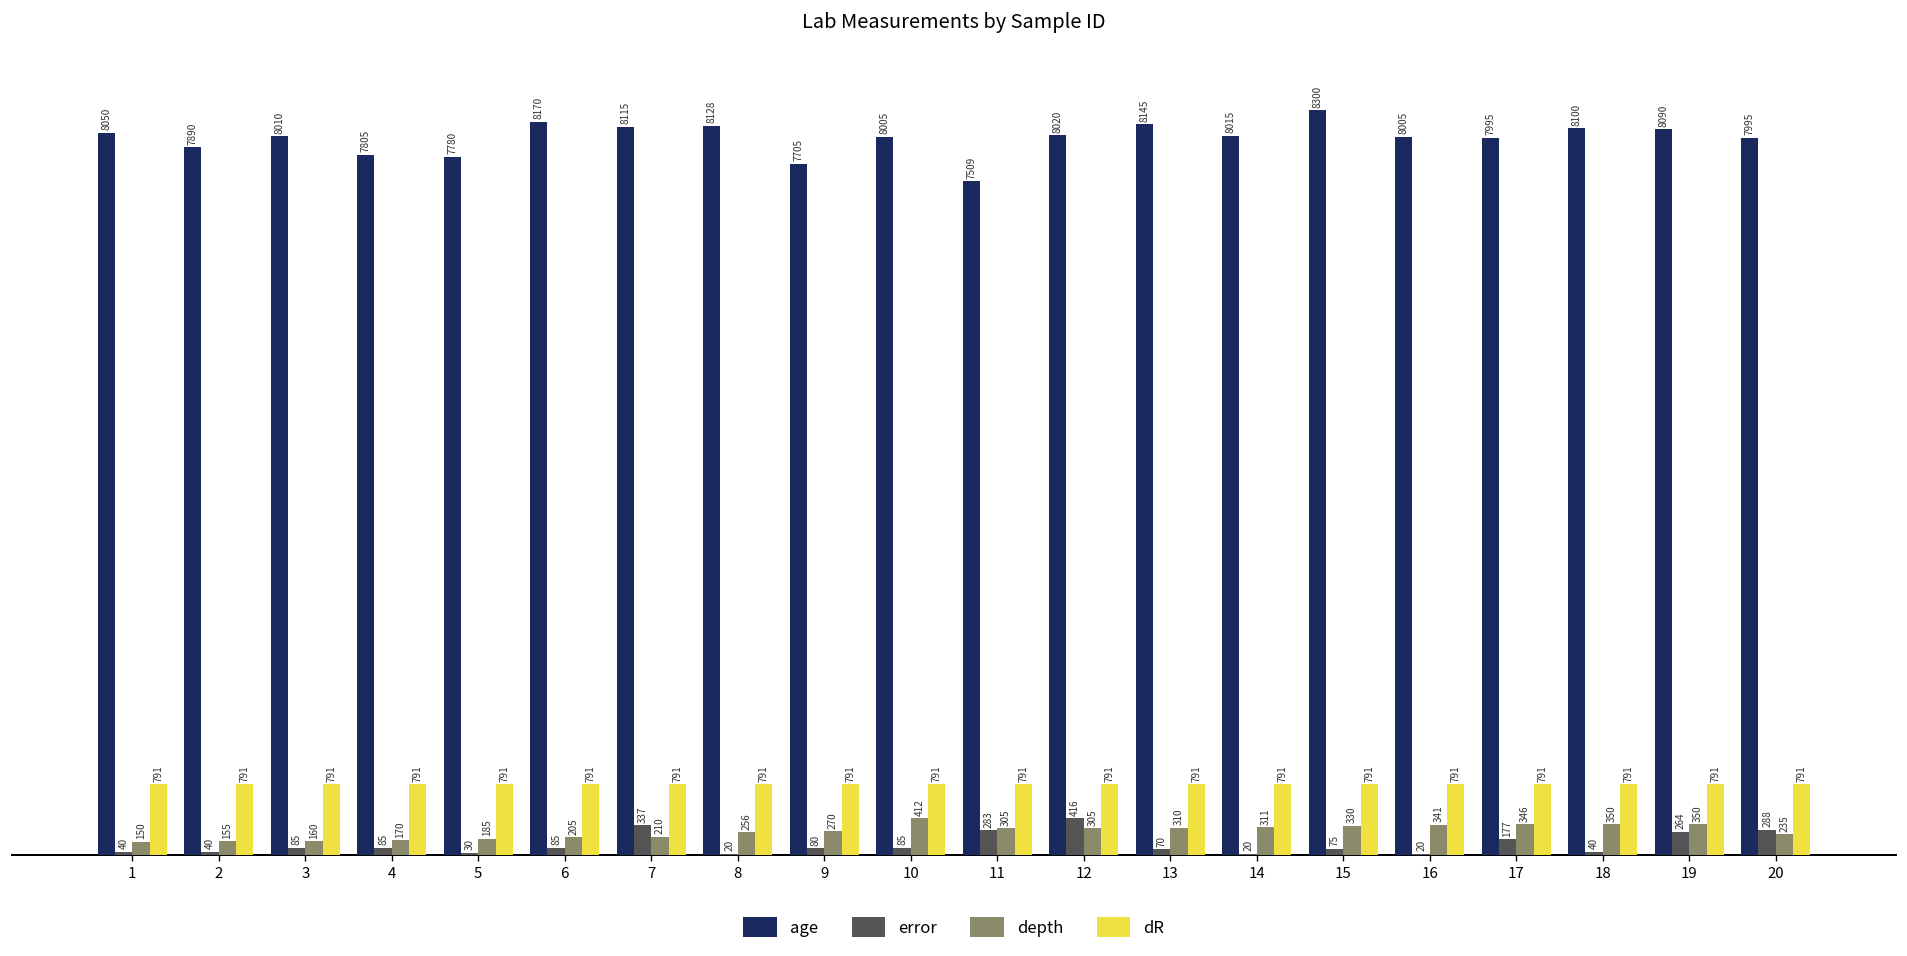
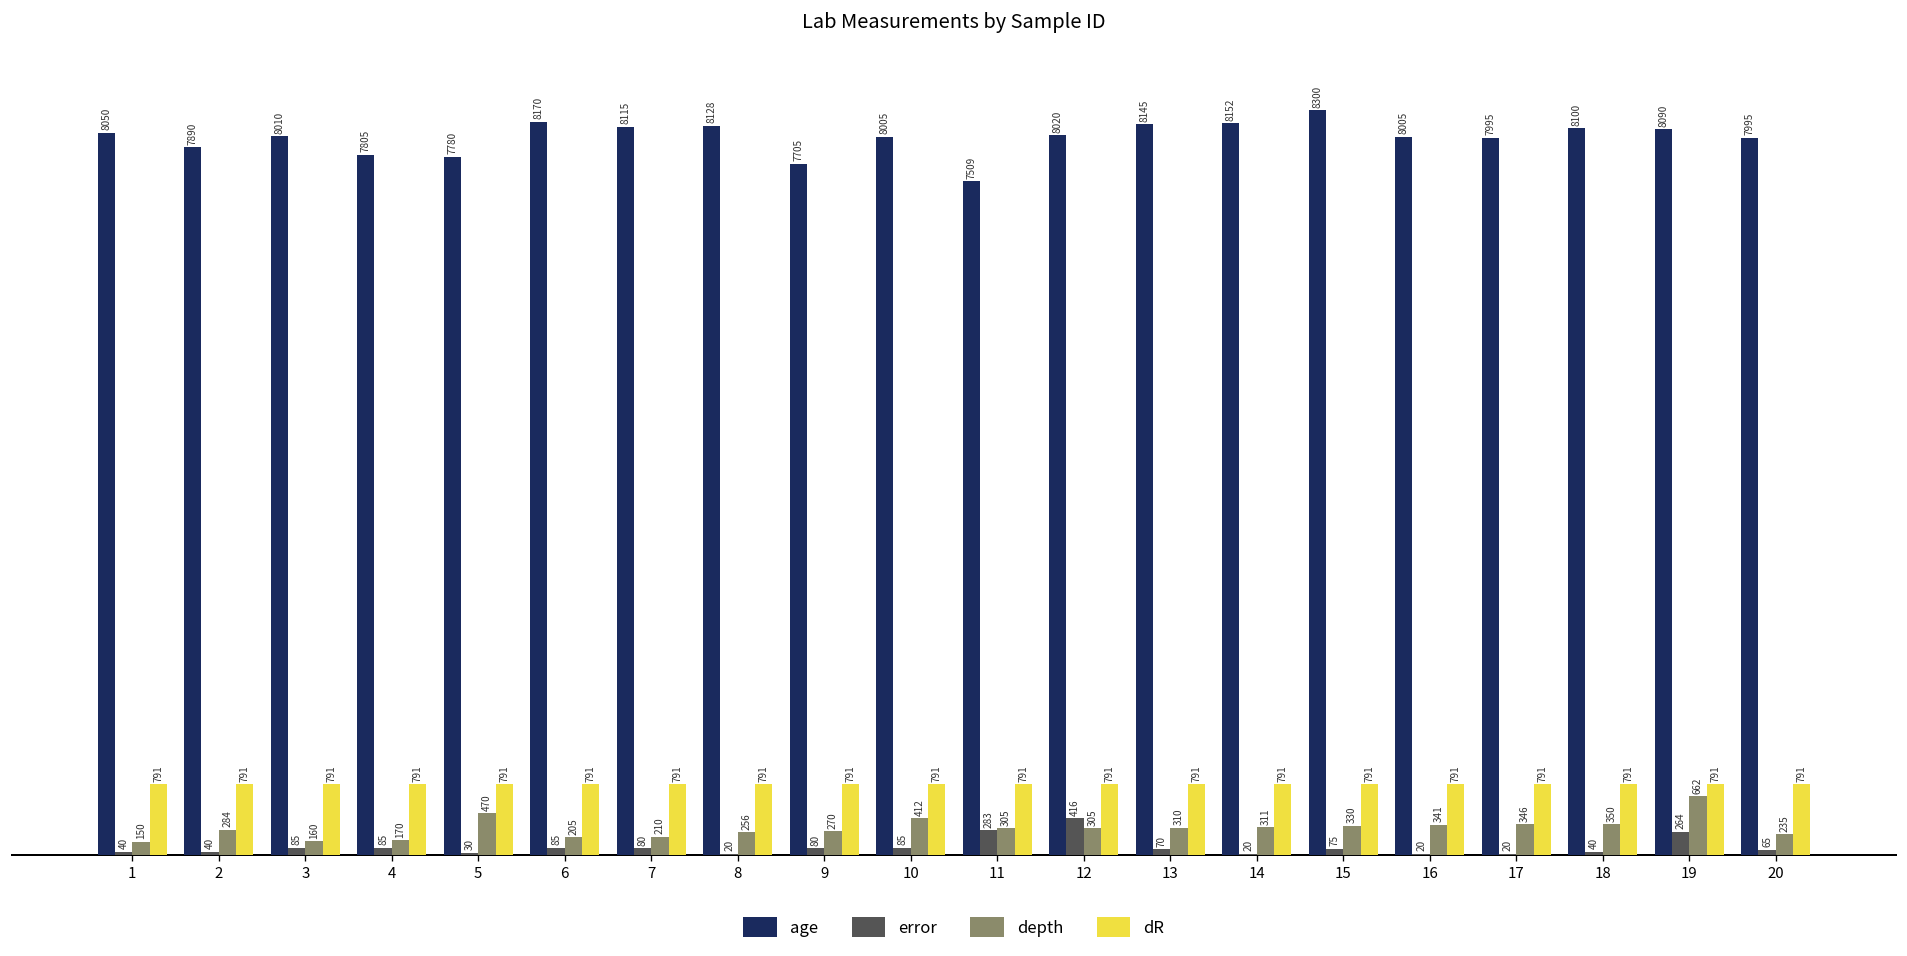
  {
    "age": {
      "1": 8050,
      "2": 7890,
      "3": 8010,
      "4": 7805,
      "5": 7780,
      "6": 8170,
      "7": 8115,
      "8": 8128,
      "9": 7705,
      "10": 8005,
      "11": 7509,
      "12": 8020,
      "13": 8145,
-     "14": 8015,
+     "14": 8152,
      "15": 8300,
      "16": 8005,
      "17": 7995,
      "18": 8100,
      "19": 8090,
      "20": 7995
    },
    "error": {
      "1": 40,
      "2": 40,
      "3": 85,
      "4": 85,
      "5": 30,
      "6": 85,
-     "7": 337,
+     "7": 80,
      "8": 20,
      "9": 80,
      "10": 85,
      "11": 283,
      "12": 416,
      "13": 70,
      "14": 20,
      "15": 75,
      "16": 20,
-     "17": 177,
+     "17": 20,
      "18": 40,
      "19": 264,
-     "20": 288
+     "20": 65
    },
    "depth": {
      "1": 150,
-     "2": 155,
+     "2": 284,
      "3": 160,
      "4": 170,
-     "5": 185,
+     "5": 470,
      "6": 205,
      "7": 210,
      "8": 256,
      "9": 270,
      "10": 412,
      "11": 305,
      "12": 305,
      "13": 310,
      "14": 311,
      "15": 330,
      "16": 341,
      "17": 346,
      "18": 350,
-     "19": 350,
+     "19": 662,
      "20": 235
    },
    "dR": {
      "1": 791,
      "2": 791,
      "3": 791,
      "4": 791,
      "5": 791,
      "6": 791,
      "7": 791,
      "8": 791,
      "9": 791,
      "10": 791,
      "11": 791,
      "12": 791,
      "13": 791,
      "14": 791,
      "15": 791,
      "16": 791,
      "17": 791,
      "18": 791,
      "19": 791,
      "20": 791
    }
  }
